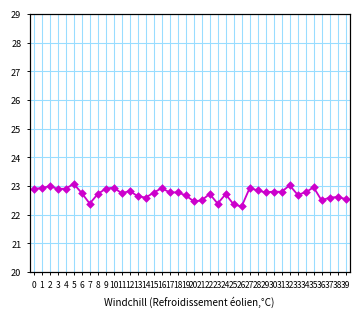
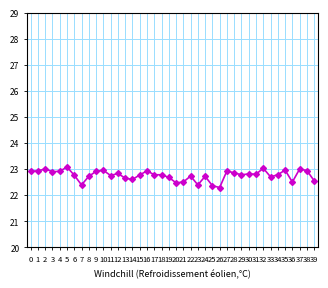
  {
    "0": 22.9,
    "1": 22.9,
    "2": 23.0,
    "3": 22.9,
    "4": 22.9,
    "5": 23.1,
    "6": 22.8,
    "7": 22.4,
    "8": 22.7,
    "9": 22.9,
    "10": 23.0,
    "13": 22.7,
    "16": 22.9,
    "17": 22.8,
    "20": 22.5,
    "23": 22.4,
    "26": 22.3,
    "27": 22.9,
    "30": 22.8,
    "31": 22.8,
    "32": 23.0,
    "33": 22.7,
    "34": 22.8,
    "35": 23.0,
    "36": 22.5,
-   "37": 22.6,
-   "38": 22.6,
+   "37": 23.0,
+   "38": 22.9,
    "39": 22.6
  }
